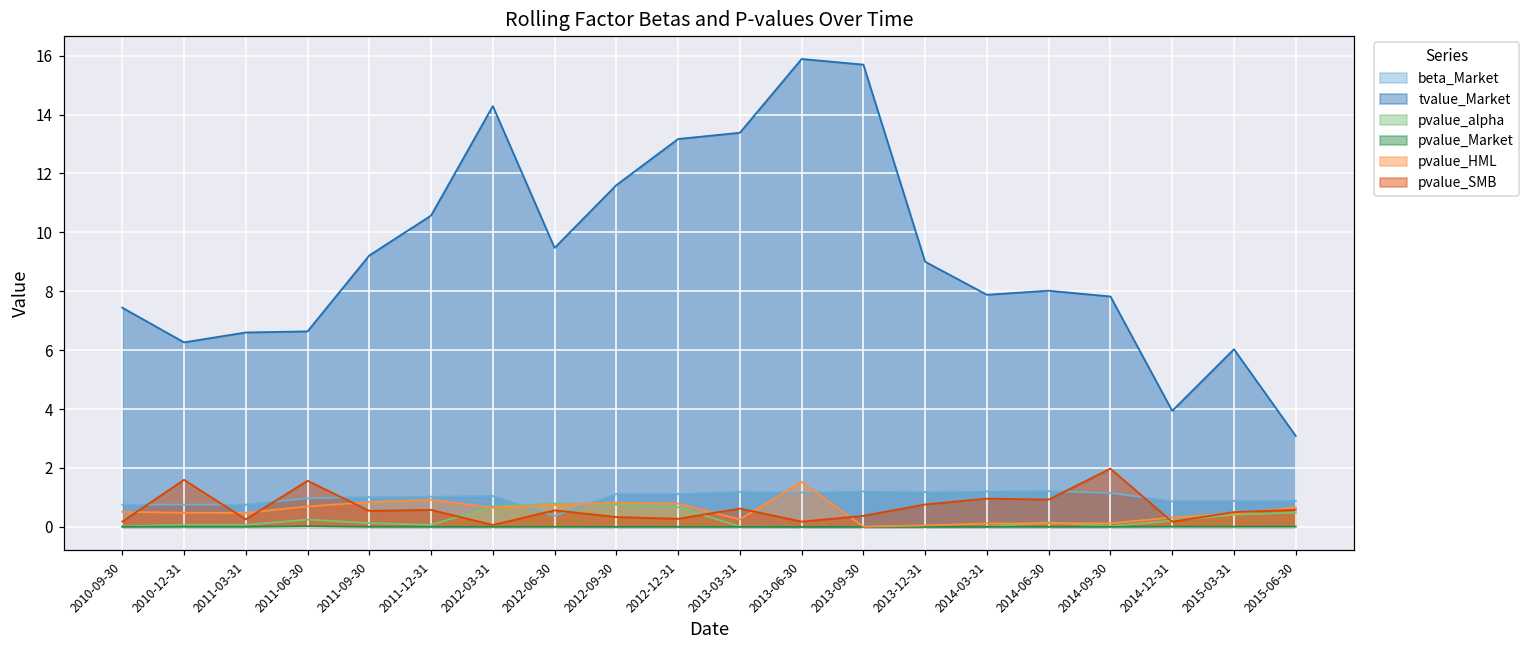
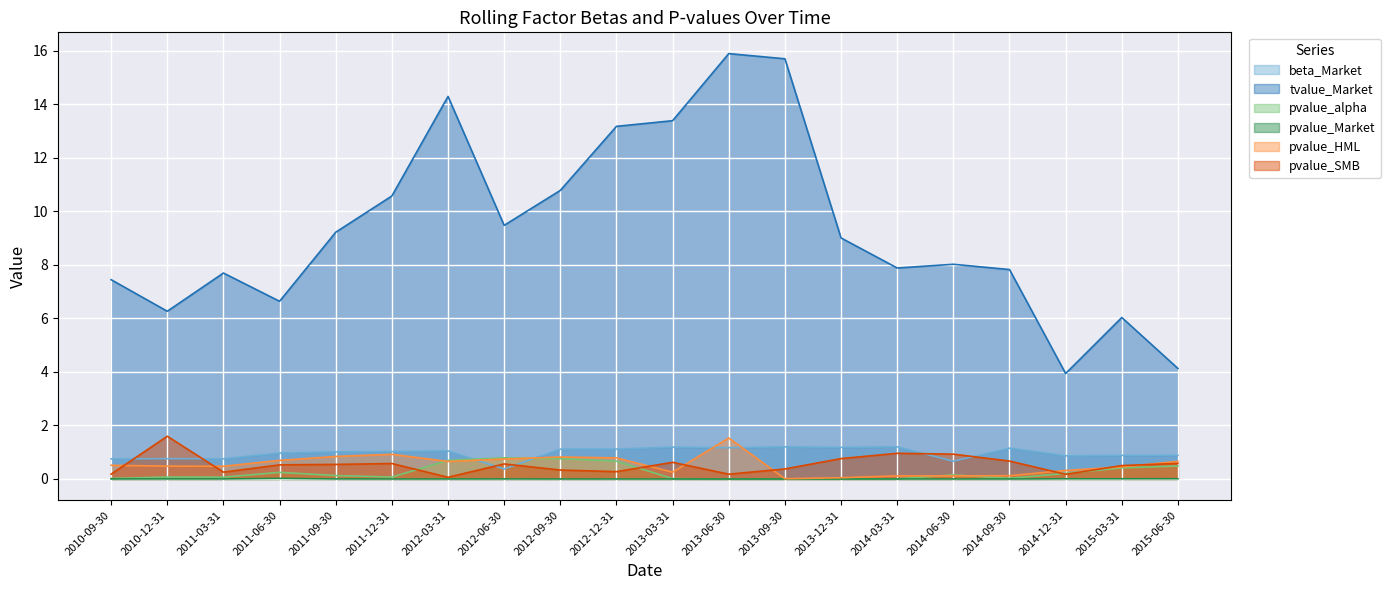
  {
    "beta_Market": {
      "2010-09-30": 0.8,
      "2010-12-31": 0.8,
      "2011-03-31": 0.8,
      "2011-06-30": 1.0,
      "2011-09-30": 1.0,
      "2011-12-31": 1.0,
      "2012-03-31": 1.1,
      "2012-06-30": 0.4,
      "2012-09-30": 1.1,
      "2012-12-31": 1.1,
      "2013-03-31": 1.2,
      "2013-06-30": 1.2,
      "2013-09-30": 1.2,
      "2013-12-31": 1.2,
      "2014-03-31": 1.2,
-     "2014-06-30": 1.2,
+     "2014-06-30": 0.7,
      "2014-09-30": 1.2,
      "2014-12-31": 0.9,
      "2015-03-31": 0.9,
      "2015-06-30": 0.9
    },
    "tvalue_Market": {
      "2010-09-30": 7.4,
      "2010-12-31": 6.3,
-     "2011-03-31": 6.6,
+     "2011-03-31": 7.7,
      "2011-06-30": 6.6,
      "2011-09-30": 9.2,
      "2011-12-31": 10.6,
      "2012-03-31": 14.3,
      "2012-06-30": 9.5,
-     "2012-09-30": 11.6,
+     "2012-09-30": 10.8,
      "2012-12-31": 13.2,
      "2013-03-31": 13.4,
      "2013-06-30": 15.9,
      "2013-09-30": 15.7,
      "2013-12-31": 9.0,
      "2014-03-31": 7.9,
      "2014-06-30": 8.0,
      "2014-09-30": 7.8,
      "2014-12-31": 3.9,
      "2015-03-31": 6.0,
-     "2015-06-30": 3.1
+     "2015-06-30": 4.1
    },
    "pvalue_alpha": {
      "2011-06-30": 0.2,
      "2011-09-30": 0.1,
      "2012-12-31": 0.7,
      "2015-06-30": 0.5
    },
    "pvalue_Market": {
      "2011-06-30": 0.0,
      "2011-09-30": 0.0,
      "2012-06-30": 0.0,
      "2012-09-30": 0.0,
      "2012-12-31": 0.0,
      "2014-06-30": 0.0,
      "2014-12-31": 0.0,
      "2015-03-31": 0.0,
      "2015-06-30": 0.0
    },
    "pvalue_HML": {
      "2010-09-30": 0.5,
      "2010-12-31": 0.5,
      "2011-03-31": 0.5,
      "2011-06-30": 0.7,
      "2011-09-30": 0.8,
      "2011-12-31": 0.9,
      "2012-12-31": 0.8,
      "2013-03-31": 0.3,
      "2013-06-30": 1.5,
      "2014-03-31": 0.1,
      "2014-09-30": 0.1,
      "2014-12-31": 0.3
    },
    "pvalue_SMB": {
      "2010-09-30": 0.2,
      "2010-12-31": 1.6,
      "2011-03-31": 0.3,
-     "2011-06-30": 1.6,
+     "2011-06-30": 0.5,
      "2011-09-30": 0.5,
      "2011-12-31": 0.6,
      "2012-06-30": 0.6,
      "2012-09-30": 0.3,
      "2012-12-31": 0.3,
      "2013-03-31": 0.6,
      "2013-06-30": 0.2,
      "2013-09-30": 0.4,
      "2013-12-31": 0.8,
      "2014-03-31": 1.0,
      "2014-06-30": 0.9,
-     "2014-09-30": 2.0
+     "2014-09-30": 0.7
    }
  }
